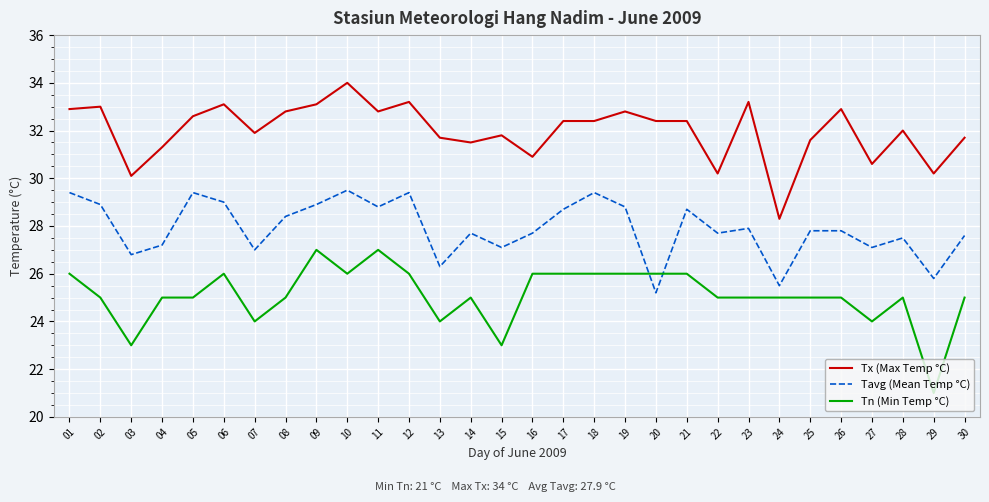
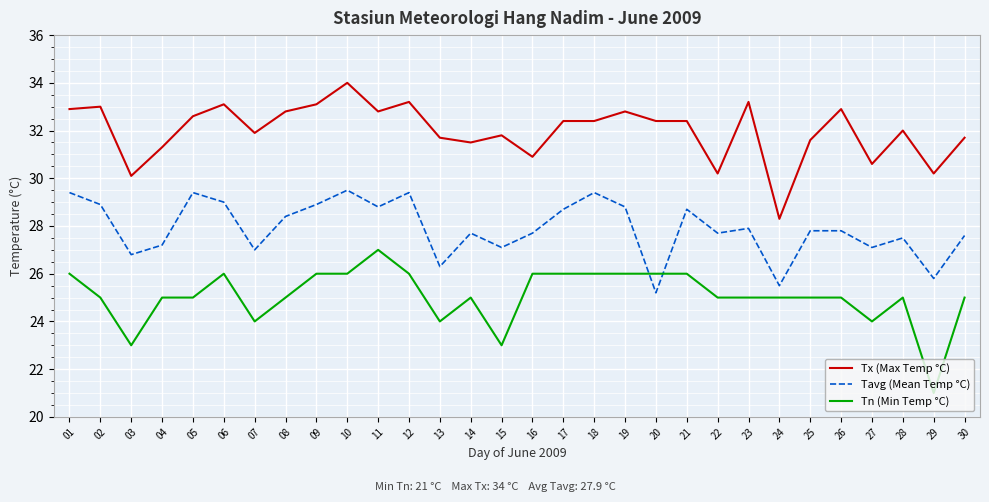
  {
    "Tx (Max Temp °C)": {
      "01": 33,
      "02": 33,
      "03": 30,
      "04": 31.3,
      "05": 32.6,
      "06": 33,
      "07": 32,
      "08": 32.8,
      "09": 33,
      "10": 34,
      "11": 32.8,
      "12": 33.2,
      "13": 31.7,
      "14": 31.5,
      "15": 31.8,
      "16": 31,
      "17": 32.4,
      "18": 32.4,
      "19": 32.8,
      "20": 32.4,
      "21": 32.4,
      "22": 30.2,
      "23": 33.2,
      "24": 28.3,
      "25": 31.6,
      "26": 33,
      "27": 30.6,
      "28": 32,
      "29": 30.2,
      "30": 31.7
    },
    "Tavg (Mean Temp °C)": {
      "01": 29.4,
      "02": 29,
      "03": 26.8,
      "04": 27.2,
      "05": 29.4,
      "06": 29,
      "07": 27,
      "08": 28.4,
      "09": 29,
      "10": 29.5,
      "11": 28.8,
      "12": 29.4,
      "13": 26.3,
      "14": 27.7,
      "15": 27,
      "16": 27.7,
      "17": 28.7,
      "18": 29.4,
      "19": 28.8,
      "20": 25.2,
      "21": 28.7,
      "22": 27.7,
      "23": 28,
      "24": 25.5,
      "25": 27.8,
      "26": 27.8,
      "27": 27,
      "28": 27.5,
      "29": 25.8,
      "30": 27.6
    },
    "Tn (Min Temp °C)": {
      "01": 26,
      "02": 25,
      "03": 23,
      "04": 25,
      "05": 25,
      "06": 26,
      "07": 24,
      "08": 25,
-     "09": 27,
+     "09": 26,
      "10": 26,
      "11": 27,
      "12": 26,
      "13": 24,
      "14": 25,
      "15": 23,
      "16": 26,
      "17": 26,
      "18": 26,
      "19": 26,
      "20": 26,
      "21": 26,
      "22": 25,
      "23": 25,
      "24": 25,
      "25": 25,
      "26": 25,
      "27": 24,
      "28": 25,
      "30": 25
    }
  }
